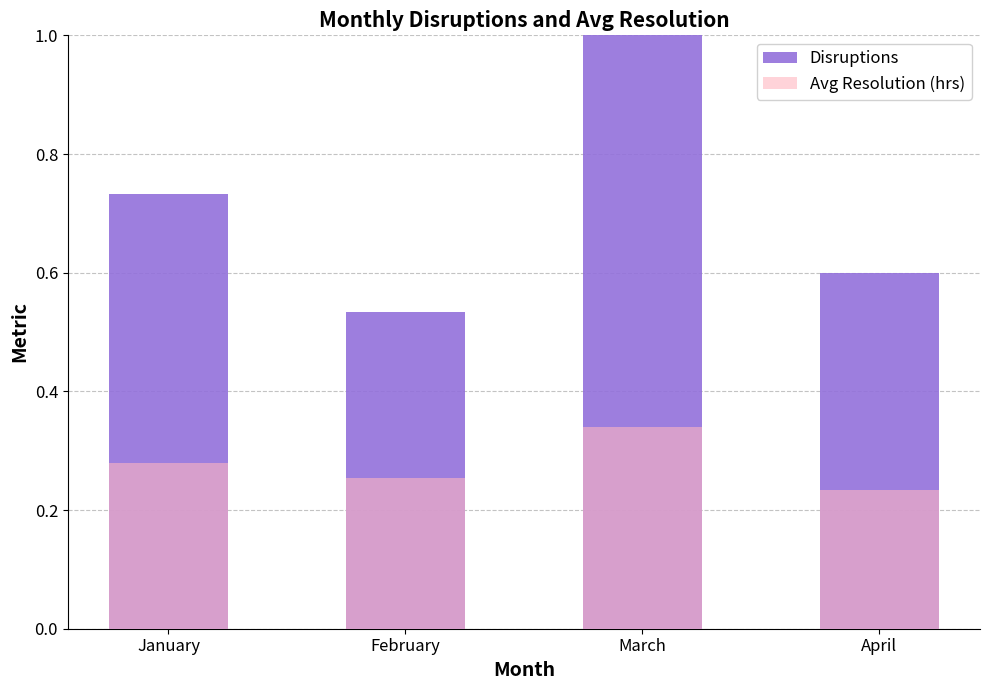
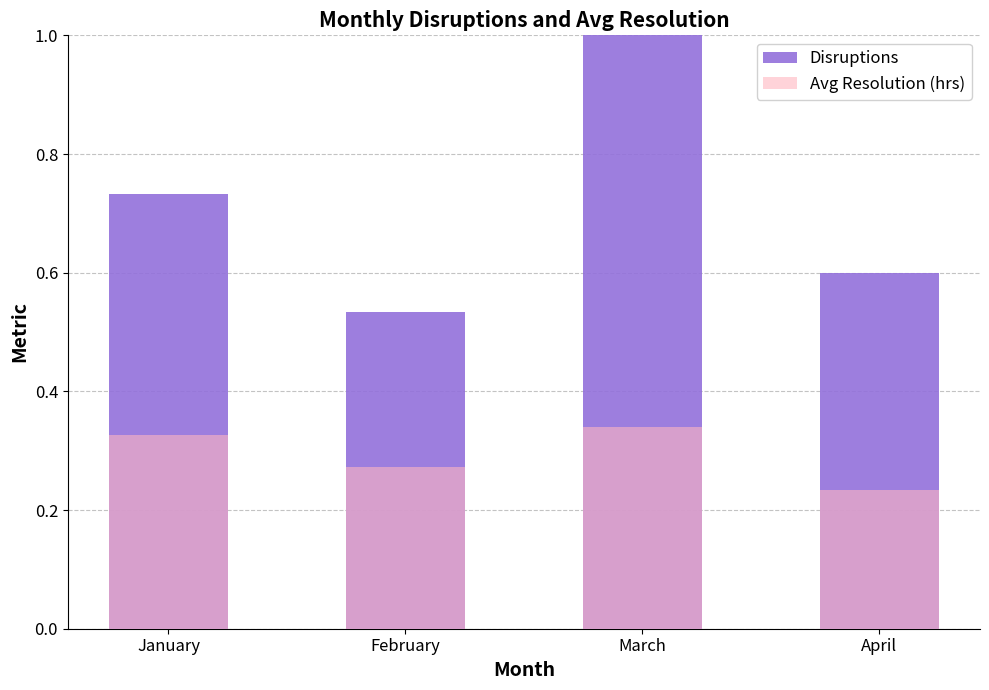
  {
    "Disruptions": {
      "January": 0.73,
      "February": 0.53,
      "March": 1.00,
      "April": 0.60
    },
    "Avg Resolution (hrs)": {
-     "January": 0.28,
-     "February": 0.25
+     "January": 0.33,
+     "February": 0.27
    }
  }
